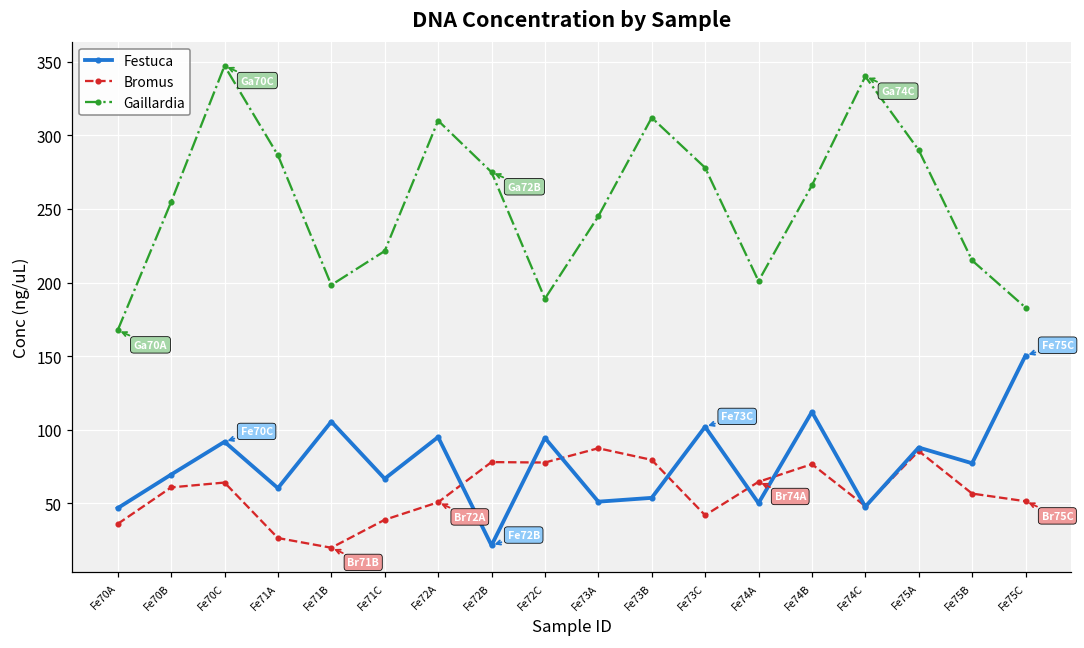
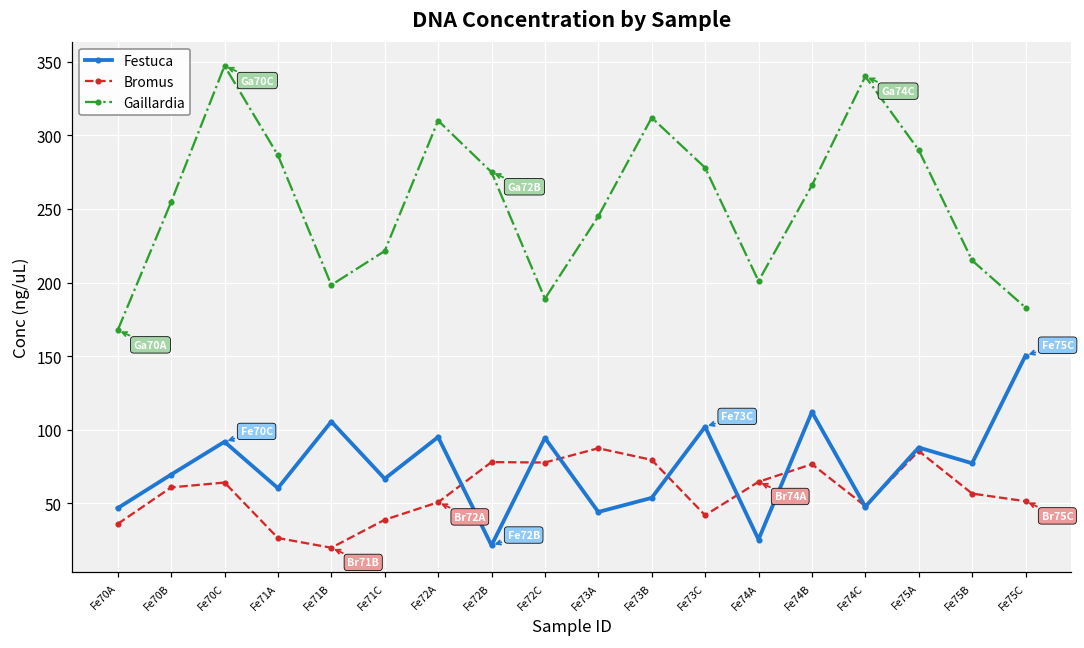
  {
    "Festuca": {
      "Fe70A": 47,
      "Fe70B": 70,
      "Fe70C": 92,
      "Fe71A": 60,
      "Fe71B": 106,
      "Fe71C": 67,
      "Fe72A": 95,
      "Fe72B": 21,
      "Fe72C": 94,
-     "Fe73A": 51,
+     "Fe73A": 44,
      "Fe73B": 54,
      "Fe73C": 102,
-     "Fe74A": 50,
+     "Fe74A": 25,
      "Fe74B": 112,
      "Fe75A": 88,
      "Fe75B": 77,
      "Fe75C": 150
    },
    "Bromus": {
      "Fe70A": 36,
      "Fe70B": 61,
      "Fe70C": 64,
      "Fe71A": 26,
      "Fe71B": 20,
      "Fe71C": 39,
      "Fe72A": 51,
      "Fe72B": 78,
      "Fe72C": 78,
      "Fe73A": 87,
      "Fe73B": 80,
      "Fe73C": 42,
      "Fe74A": 65,
      "Fe74B": 77,
      "Fe75A": 86,
      "Fe75B": 57,
      "Fe75C": 51
    },
    "Gaillardia": {
      "Fe70A": 168,
      "Fe70B": 255,
      "Fe70C": 347,
      "Fe71A": 287,
      "Fe71B": 198,
      "Fe71C": 221,
      "Fe72A": 310,
      "Fe72B": 275,
      "Fe72C": 189,
      "Fe73A": 245,
      "Fe73B": 312,
      "Fe73C": 278,
      "Fe74A": 201,
      "Fe74B": 266,
      "Fe74C": 340,
      "Fe75A": 290,
      "Fe75B": 215,
      "Fe75C": 183
    }
  }
